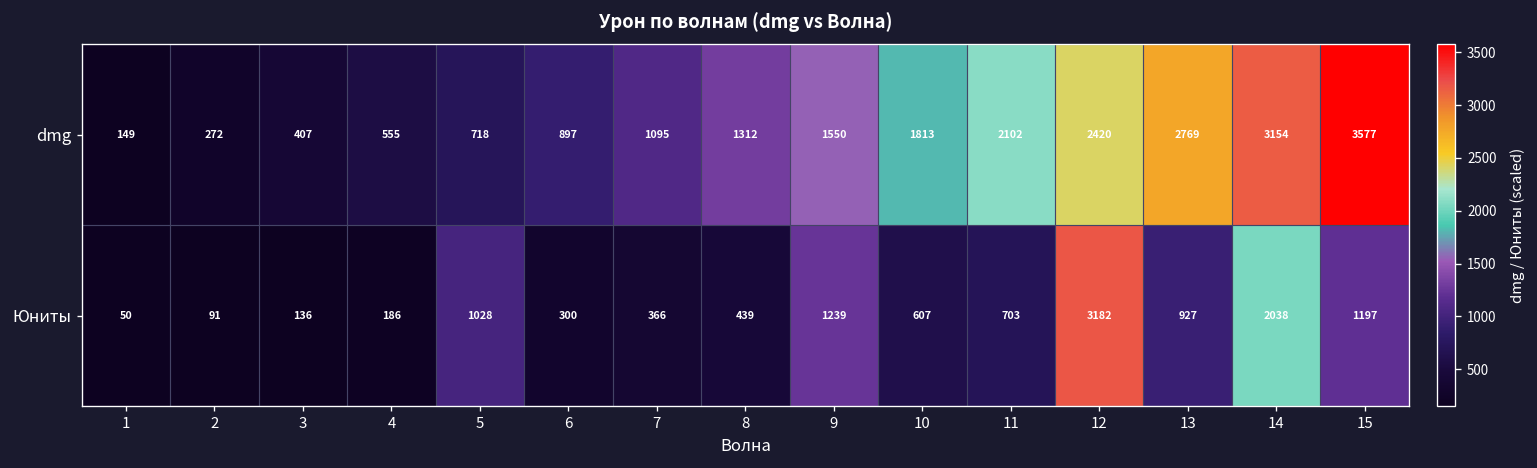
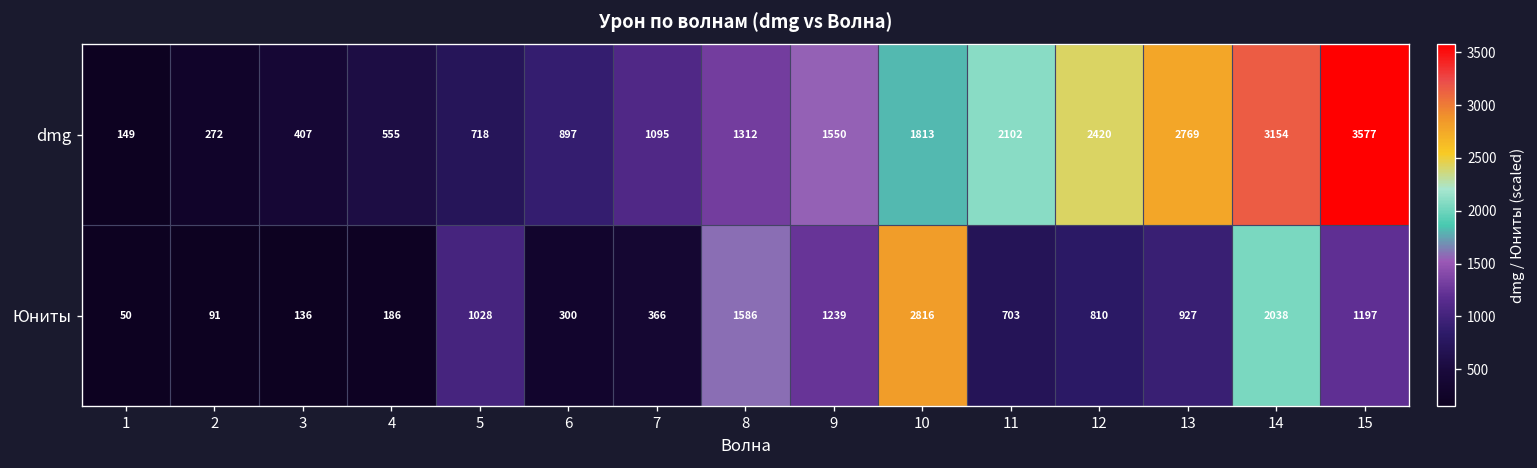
  {
    "dmg": {
      "1": 149,
      "2": 272,
      "3": 407,
      "4": 555,
      "5": 718,
      "6": 897,
      "7": 1095,
      "8": 1312,
      "9": 1550,
      "10": 1813,
      "11": 2102,
      "12": 2420,
      "13": 2769,
      "14": 3154,
      "15": 3577
    },
    "Юниты": {
      "1": 50,
      "2": 91,
      "3": 136,
      "4": 186,
      "5": 1028,
      "6": 300,
      "7": 366,
-     "8": 439,
+     "8": 1586,
      "9": 1239,
-     "10": 607,
+     "10": 2816,
      "11": 703,
-     "12": 3182,
+     "12": 810,
      "13": 927,
      "14": 2038,
      "15": 1197
    }
  }
